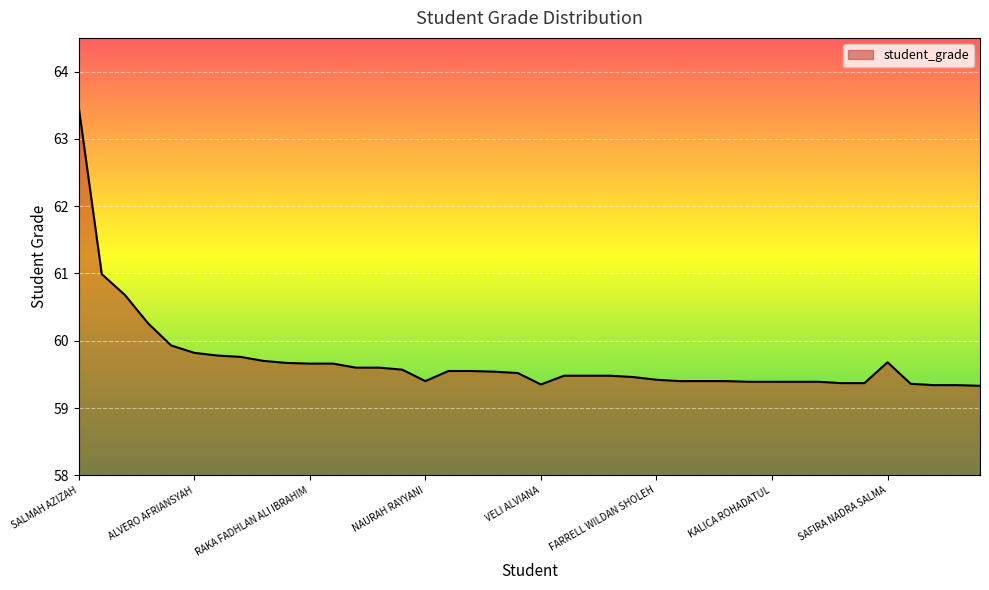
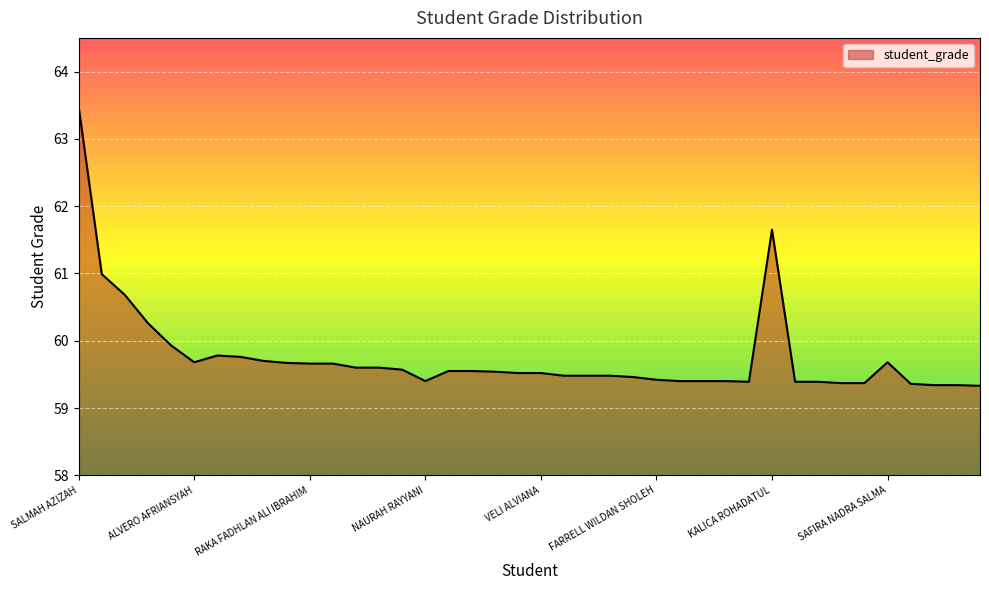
  {
    "SALMAH AZIZAH": 63.5,
-   "ALVERO AFRIANSYAH": 59.8,
+   "ALVERO AFRIANSYAH": 59.7,
    "RAKA FADHLAN ALI IBRAHIM": 59.7,
    "NAURAH RAYYANI": 59.4,
-   "VELI ALVIANA": 59.4,
+   "VELI ALVIANA": 59.5,
    "FARRELL WILDAN SHOLEH": 59.4,
-   "KALICA ROHADATUL": 59.4,
+   "KALICA ROHADATUL": 61.7,
    "SAFIRA NADRA SALMA": 59.7
  }
